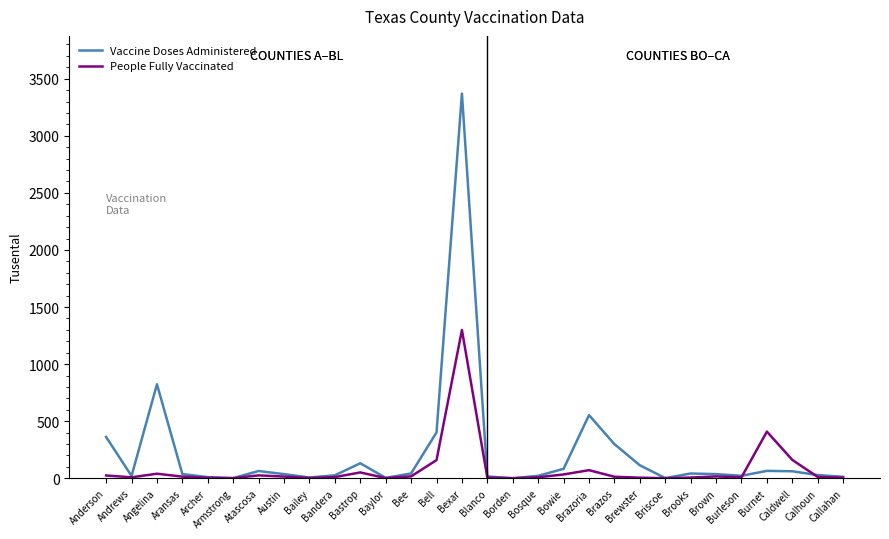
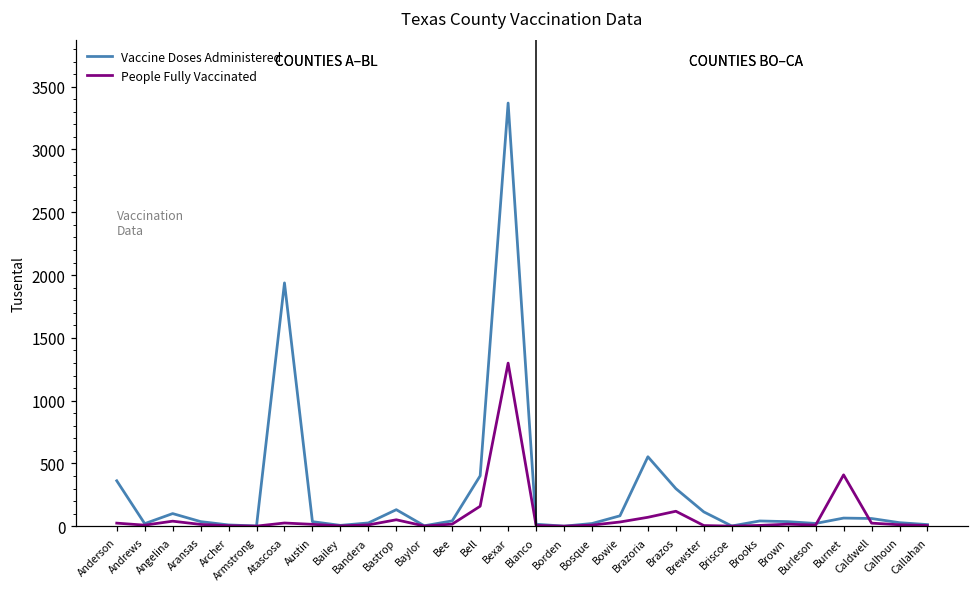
  {
    "Vaccine Doses Administered": {
      "Anderson": 360,
-     "Angelina": 820,
+     "Angelina": 100,
      "Aransas": 40,
-     "Atascosa": 60,
+     "Atascosa": 1940,
      "Bastrop": 130,
      "Bee": 40,
      "Bell": 400,
      "Bexar": 3370,
      "Bowie": 80,
      "Brazoria": 550,
      "Brazos": 300,
      "Brewster": 110,
      "Brooks": 40,
      "Burnet": 60,
      "Caldwell": 60
    },
    "People Fully Vaccinated": {
      "Anderson": 20,
      "Angelina": 40,
      "Aransas": 10,
      "Atascosa": 30,
      "Bastrop": 50,
      "Bee": 20,
      "Bell": 160,
      "Bexar": 1300,
      "Bowie": 30,
      "Brazoria": 70,
-     "Brazos": 10,
+     "Brazos": 120,
      "Brewster": 10,
      "Brooks": 10,
      "Burnet": 410,
-     "Caldwell": 160
+     "Caldwell": 20
    }
  }
